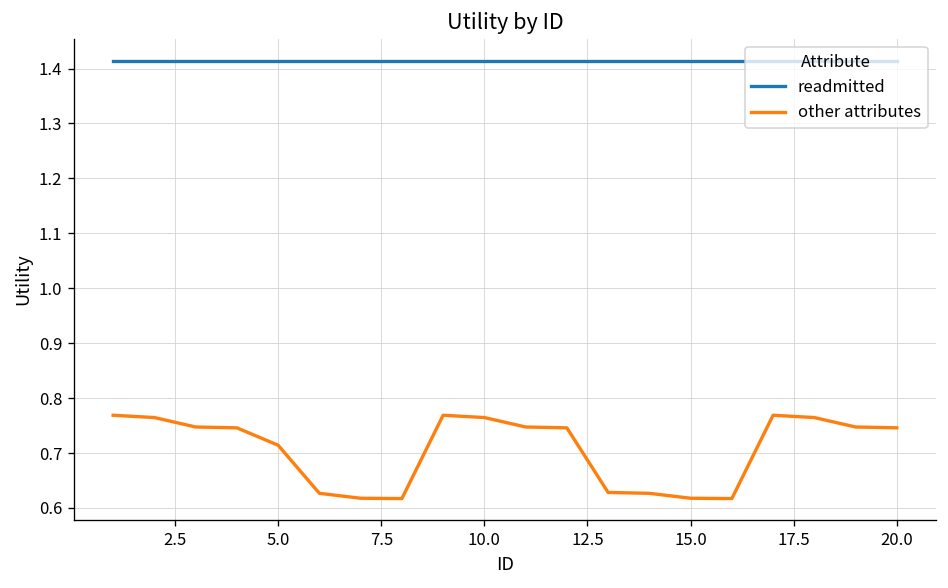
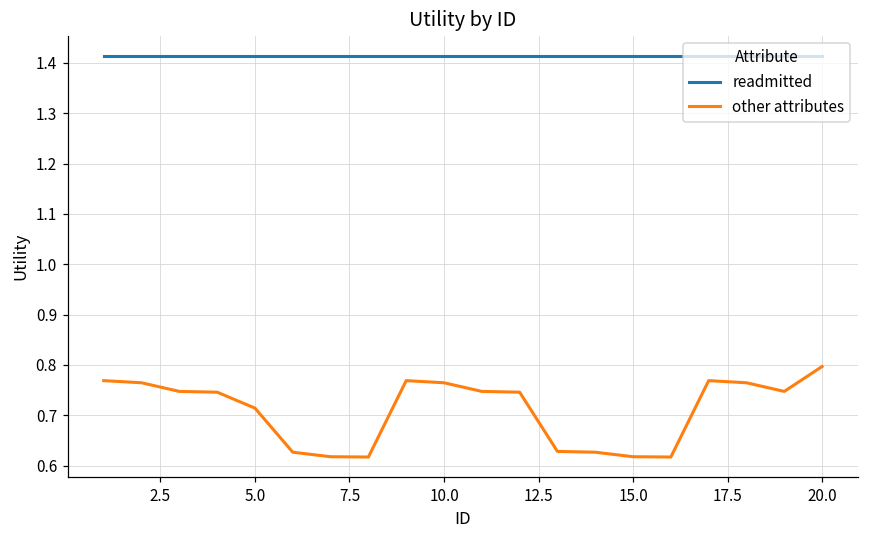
  {
    "readmitted": {
      "5.0": 1.41,
      "10.0": 1.41,
      "15.0": 1.41
    },
    "other attributes": {
      "5.0": 0.71,
      "10.0": 0.76,
      "15.0": 0.62,
-     "20.0": 0.75
+     "20.0": 0.80
    }
  }
